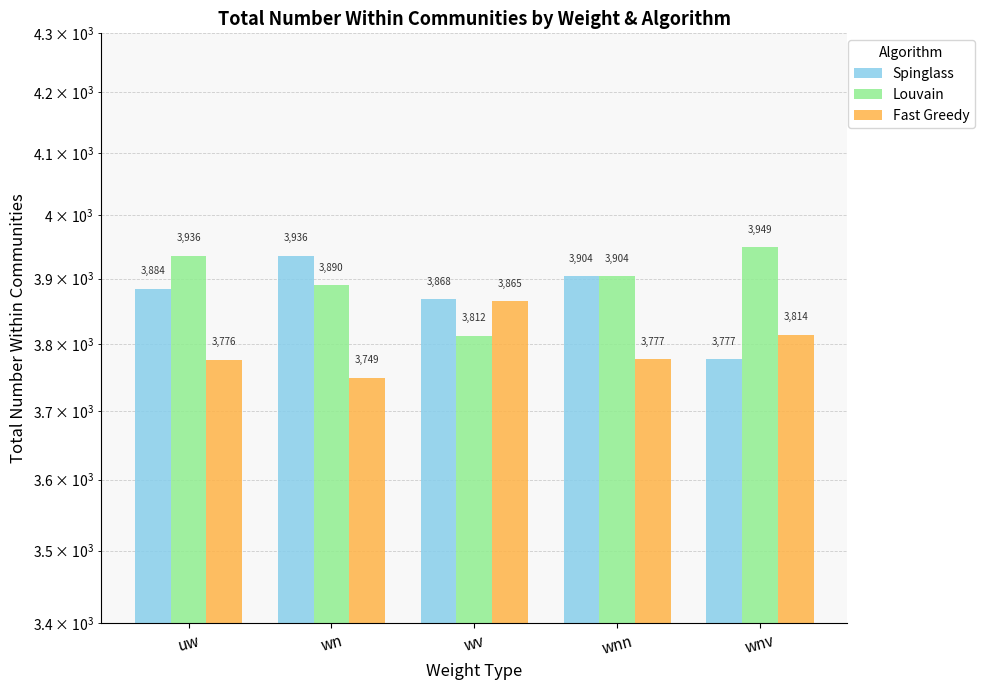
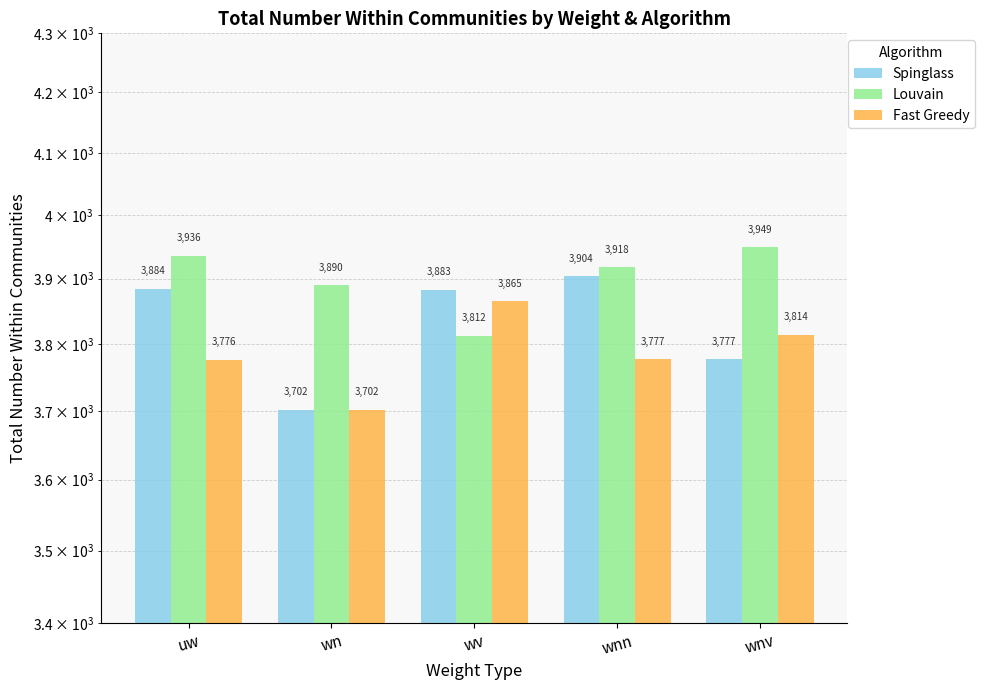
  {
    "Spinglass": {
      "uw": "3,884",
-     "wn": "3,936",
-     "wv": "3,868",
+     "wn": "3,702",
+     "wv": "3,883",
      "wnn": "3,904",
      "wnv": "3,777"
    },
    "Louvain": {
      "uw": "3,936",
      "wn": "3,890",
      "wv": "3,812",
-     "wnn": "3,904",
+     "wnn": "3,918",
      "wnv": "3,949"
    },
    "Fast Greedy": {
      "uw": "3,776",
-     "wn": "3,749",
+     "wn": "3,702",
      "wv": "3,865",
      "wnn": "3,777",
      "wnv": "3,814"
    }
  }
